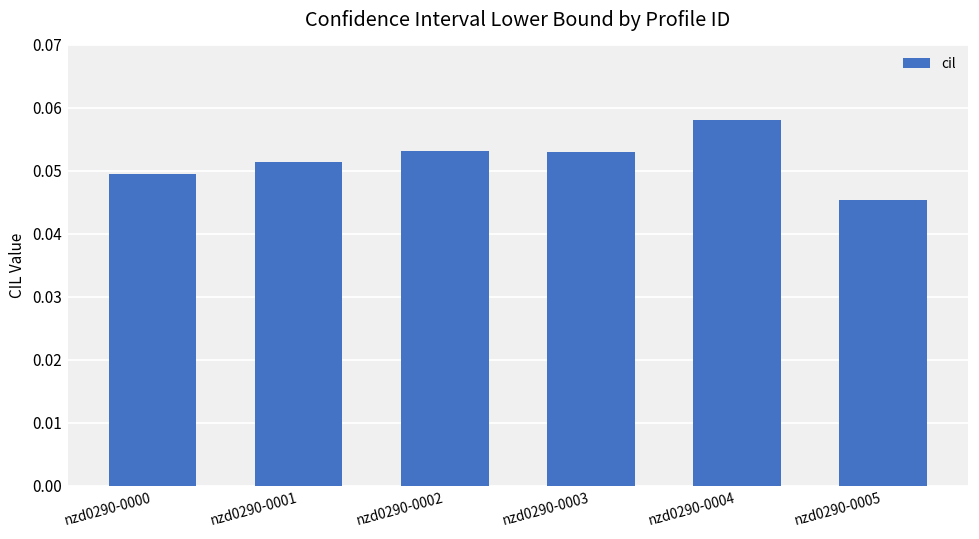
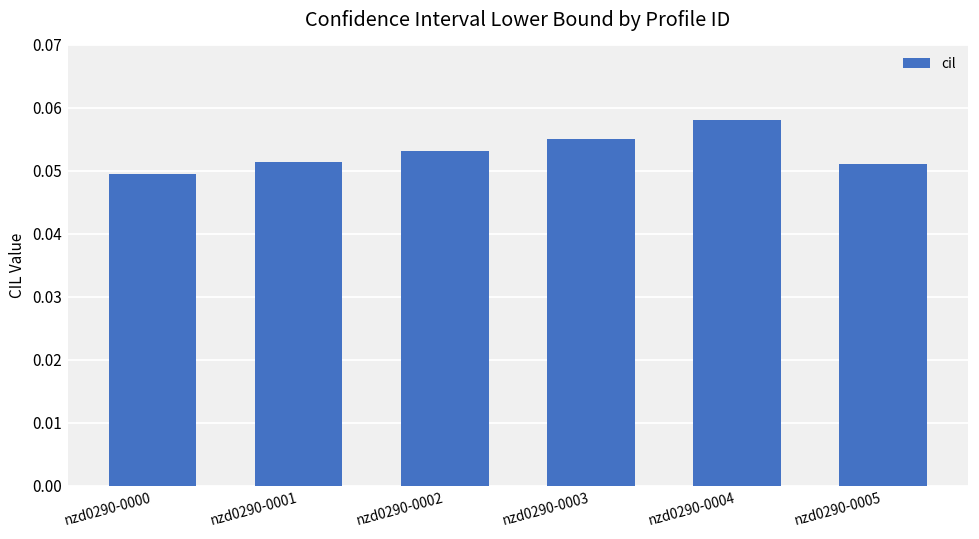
  {
    "nzd0290-0000": 0.050,
    "nzd0290-0001": 0.051,
    "nzd0290-0002": 0.053,
-   "nzd0290-0003": 0.053,
+   "nzd0290-0003": 0.055,
    "nzd0290-0004": 0.058,
-   "nzd0290-0005": 0.045
+   "nzd0290-0005": 0.051
  }
